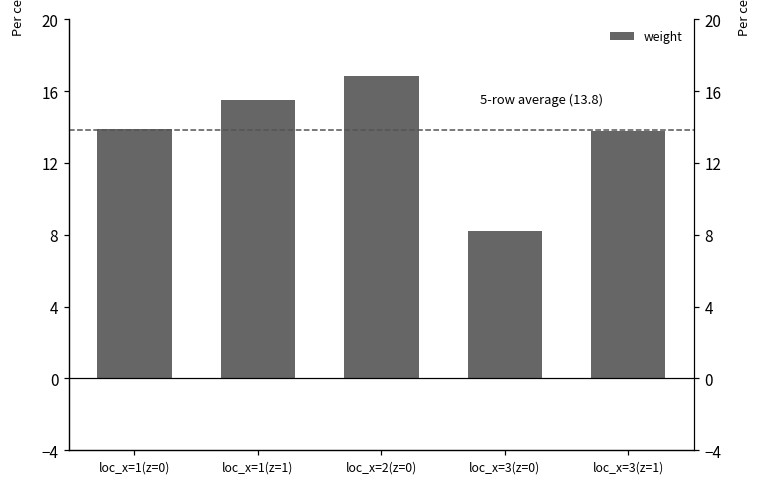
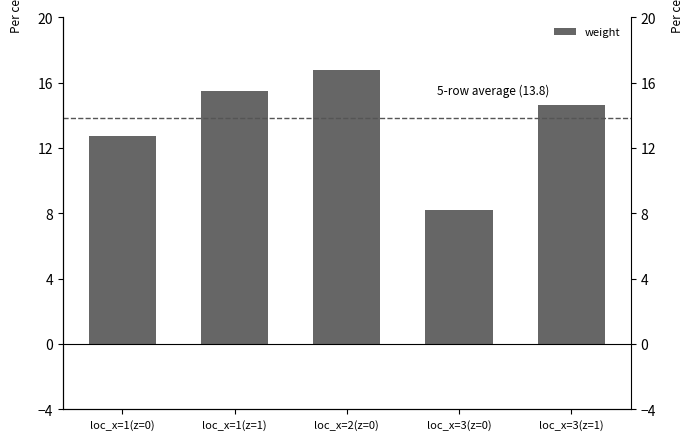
  {
-   "loc_x=1(z=0)": 13.9,
+   "loc_x=1(z=0)": 12.7,
    "loc_x=1(z=1)": 15.5,
    "loc_x=2(z=0)": 16.8,
    "loc_x=3(z=0)": 8.2,
-   "loc_x=3(z=1)": 13.8
+   "loc_x=3(z=1)": 14.6
  }
